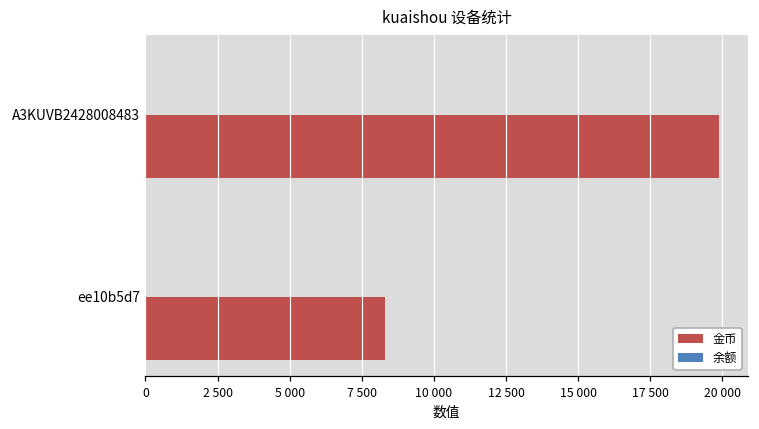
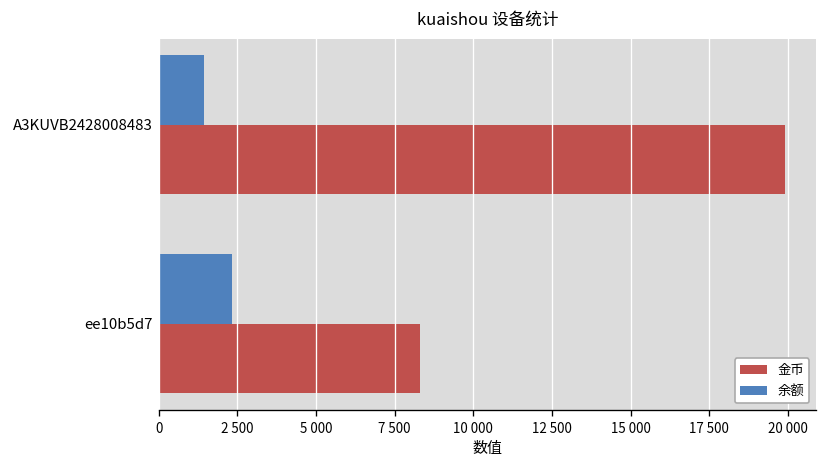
  {
    "金币": {
      "A3KUVB2428008483": 19900,
      "ee10b5d7": 8300
    },
    "余额": {
-     "A3KUVB2428008483": 0,
-     "ee10b5d7": 0
+     "A3KUVB2428008483": 1400,
+     "ee10b5d7": 2300
    }
  }
